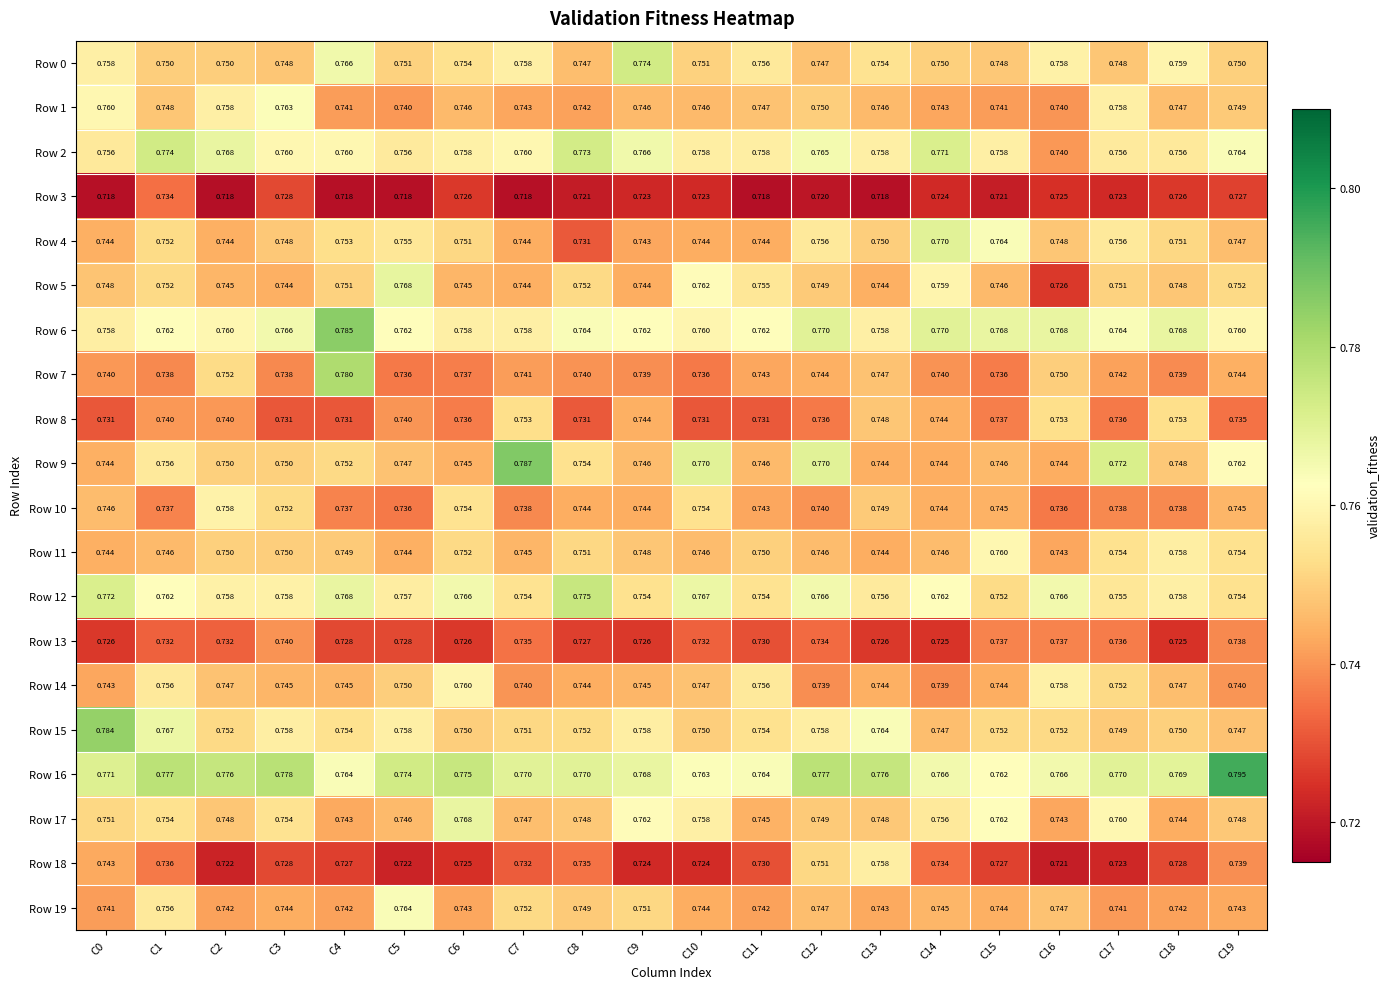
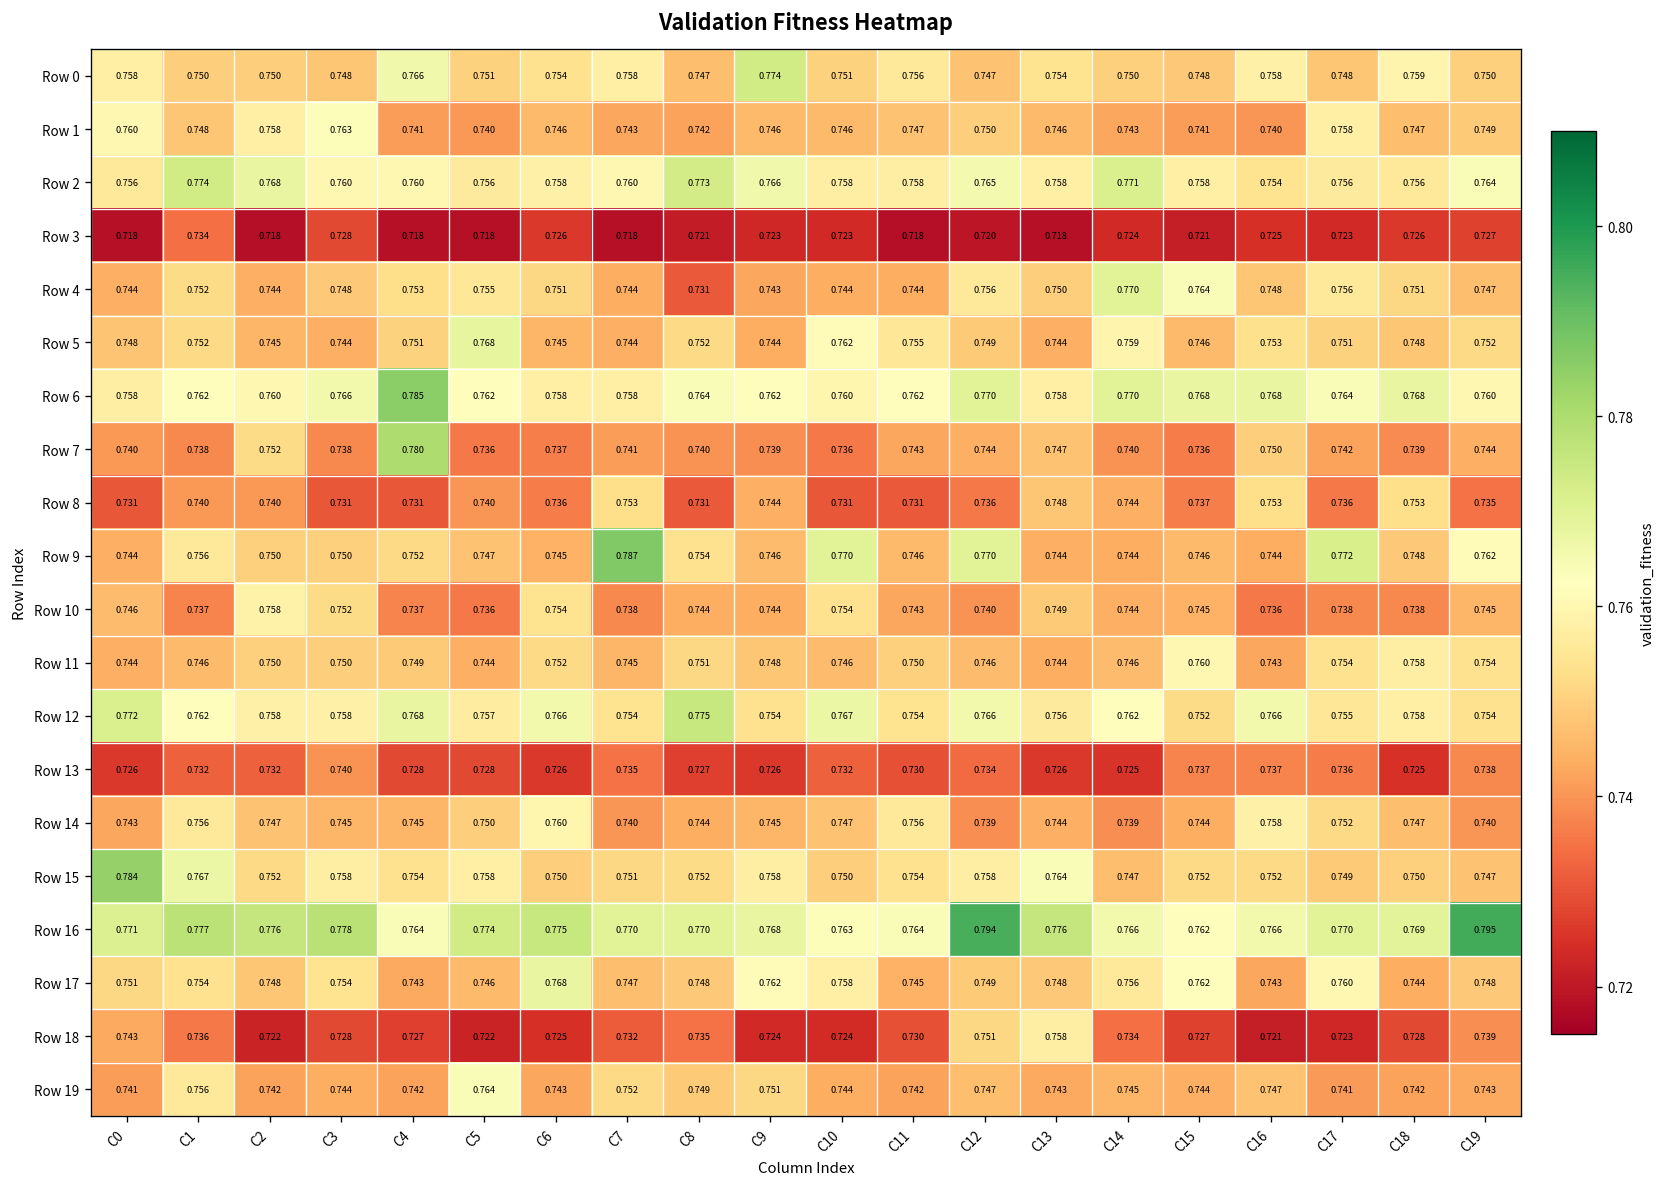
  {
    "Row 2": {
      "C0": 0.756,
      "C1": 0.774,
      "C2": 0.768,
      "C3": 0.760,
      "C4": 0.760,
      "C5": 0.756,
      "C6": 0.758,
      "C7": 0.760,
      "C8": 0.773,
      "C9": 0.766,
      "C10": 0.758,
      "C11": 0.758,
      "C12": 0.765,
      "C13": 0.758,
      "C14": 0.771,
      "C15": 0.758,
-     "C16": 0.740,
+     "C16": 0.754,
      "C17": 0.756,
      "C18": 0.756,
      "C19": 0.764
    },
    "Row 5": {
      "C0": 0.748,
      "C1": 0.752,
      "C2": 0.745,
      "C3": 0.744,
      "C4": 0.751,
      "C5": 0.768,
      "C6": 0.745,
      "C7": 0.744,
      "C8": 0.752,
      "C9": 0.744,
      "C10": 0.762,
      "C11": 0.755,
      "C12": 0.749,
      "C13": 0.744,
      "C14": 0.759,
      "C15": 0.746,
-     "C16": 0.726,
+     "C16": 0.753,
      "C17": 0.751,
      "C18": 0.748,
      "C19": 0.752
    },
    "Row 16": {
      "C0": 0.771,
      "C1": 0.777,
      "C2": 0.776,
      "C3": 0.778,
      "C4": 0.764,
      "C5": 0.774,
      "C6": 0.775,
      "C7": 0.770,
      "C8": 0.770,
      "C9": 0.768,
      "C10": 0.763,
      "C11": 0.764,
-     "C12": 0.777,
+     "C12": 0.794,
      "C13": 0.776,
      "C14": 0.766,
      "C15": 0.762,
      "C16": 0.766,
      "C17": 0.770,
      "C18": 0.769,
      "C19": 0.795
    }
  }
